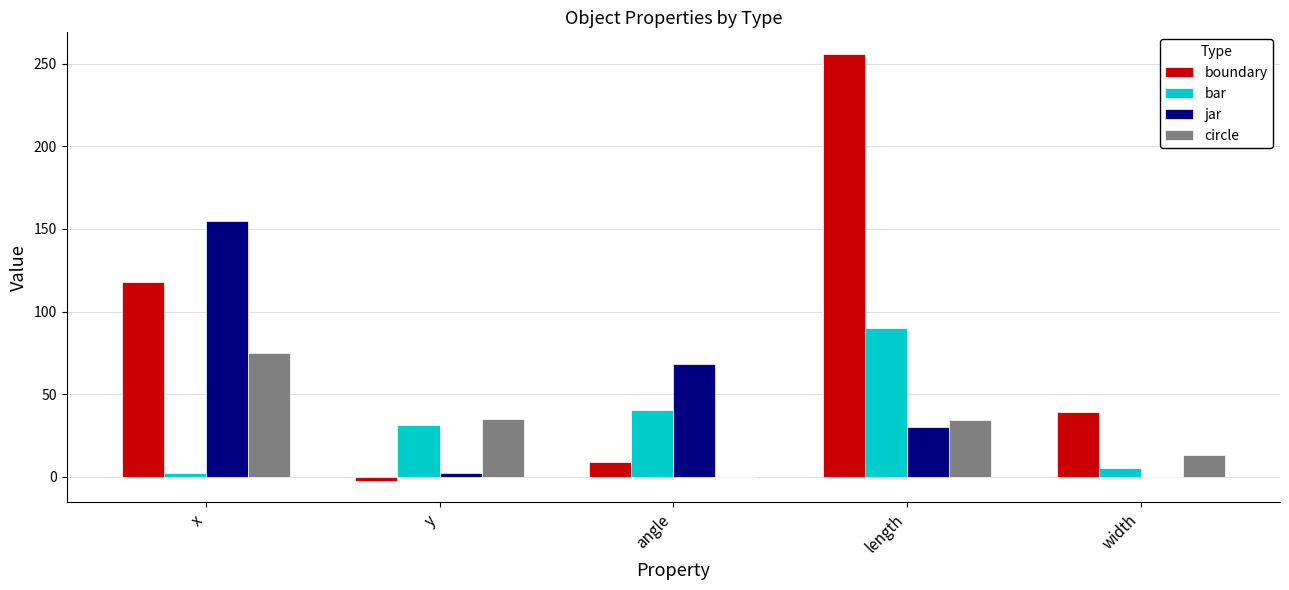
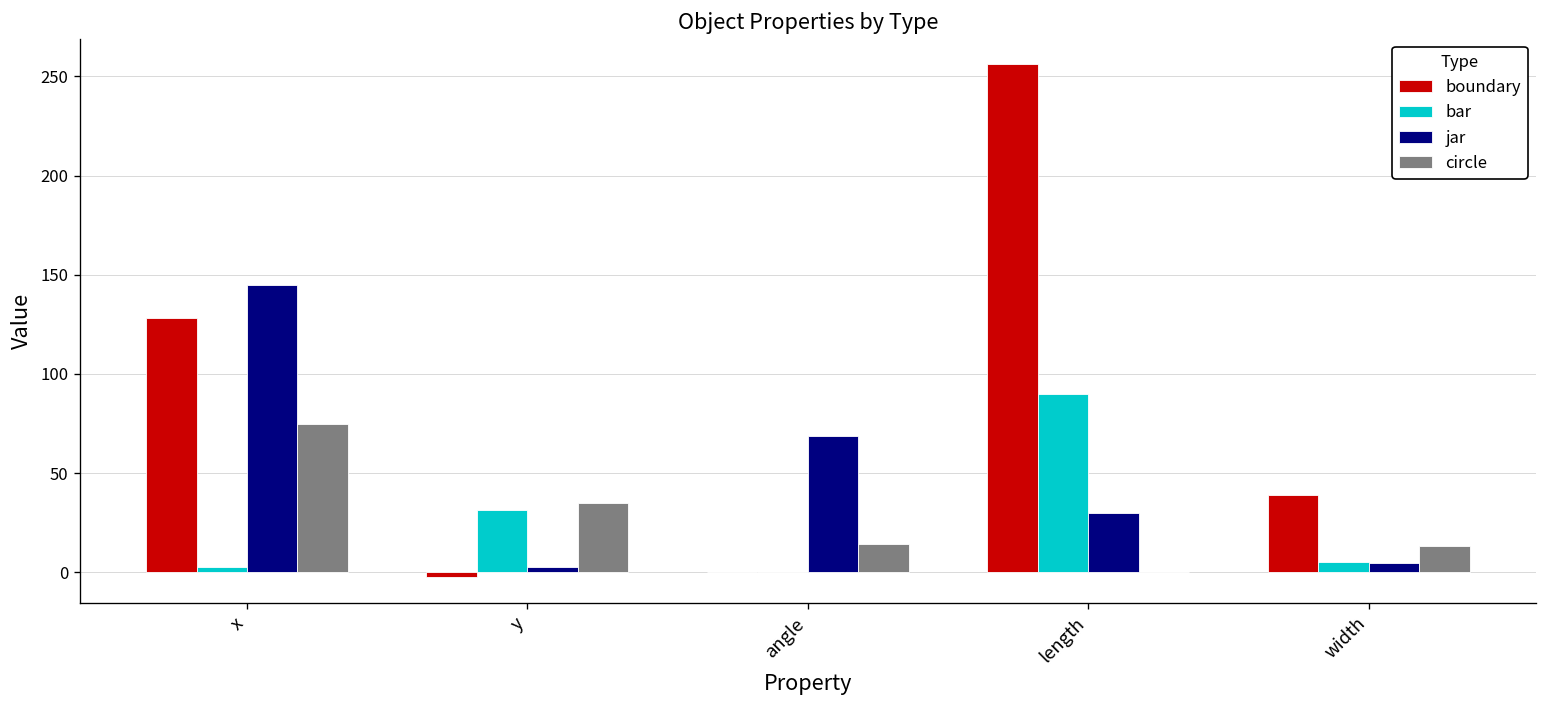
  {
    "boundary": {
-     "x": 118,
+     "x": 128,
      "y": -3,
-     "angle": 9,
+     "angle": 0,
      "length": 256,
      "width": 39
    },
    "bar": {
      "x": 2,
      "y": 31,
-     "angle": 41,
+     "angle": 0,
      "length": 90,
      "width": 5
    },
    "jar": {
-     "x": 155,
+     "x": 145,
      "y": 3,
      "angle": 69,
      "length": 30,
-     "width": 0
+     "width": 5
    },
    "circle": {
      "x": 75,
      "y": 35,
-     "angle": 0,
-     "length": 34,
+     "angle": 14,
+     "length": 0,
      "width": 14
    }
  }
